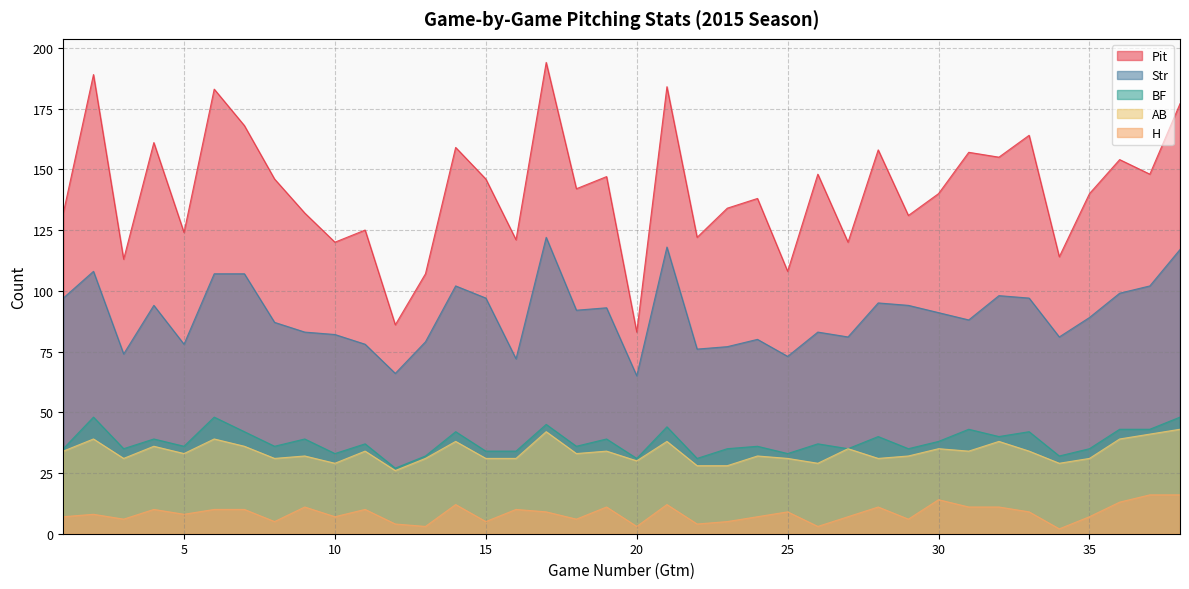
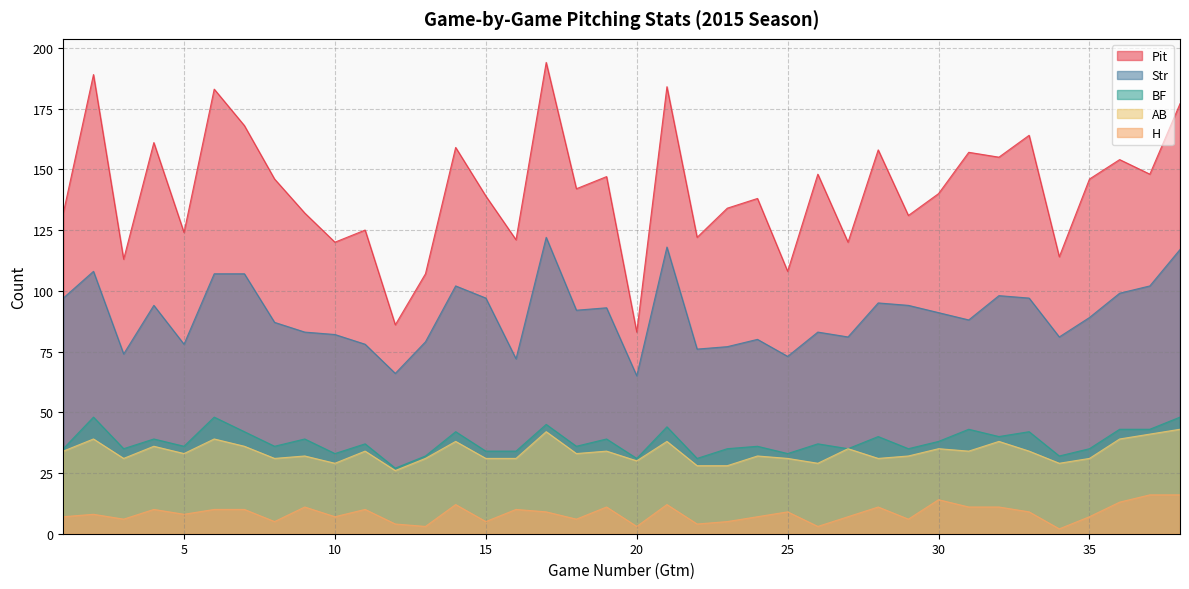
  {
    "Pit": {
      "5": 124,
      "10": 120,
-     "15": 146,
+     "15": 139,
      "20": 83,
      "25": 108,
      "30": 140,
-     "35": 140
+     "35": 146
    }
  }
